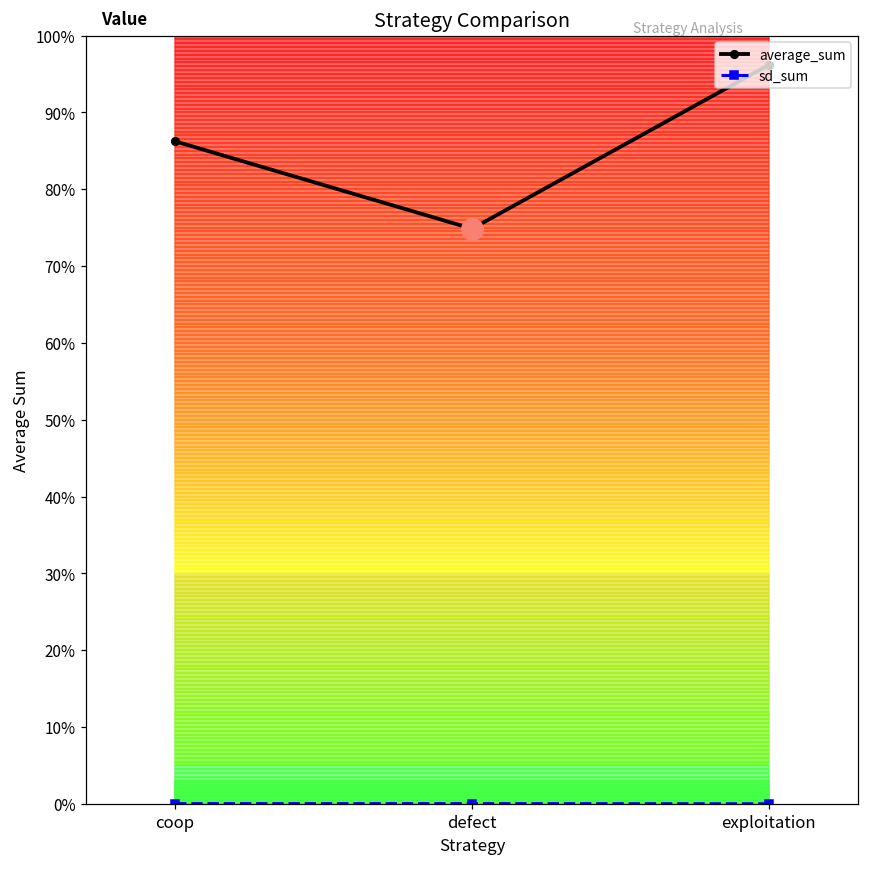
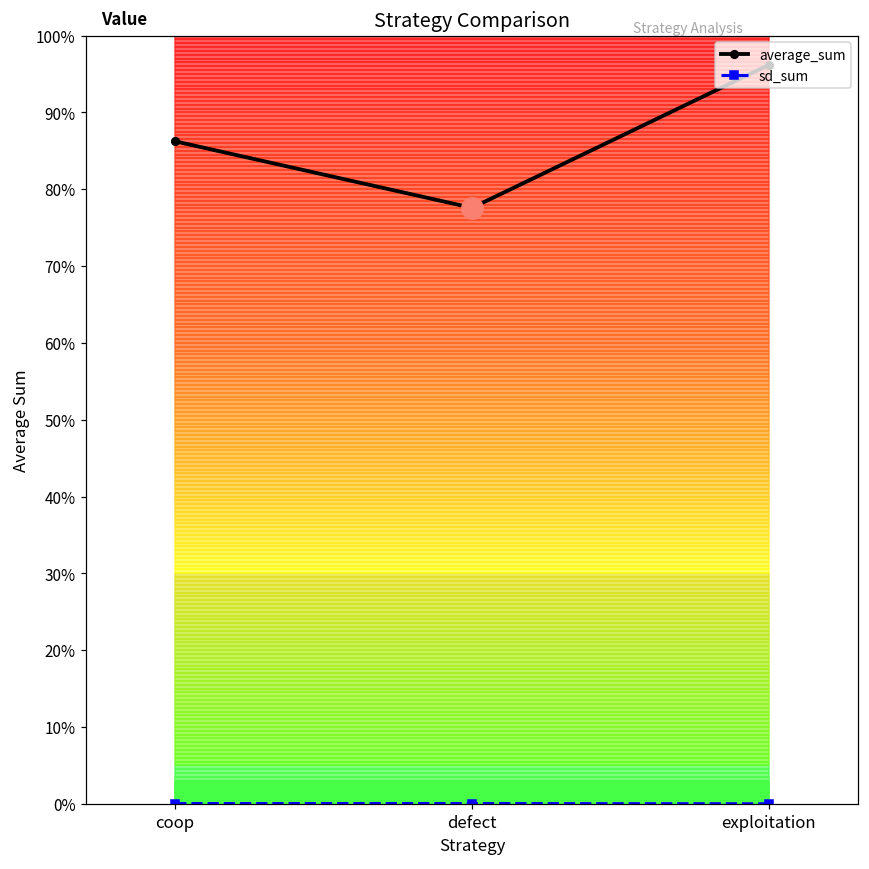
  {
    "average_sum": {
-     "defect": "75%"
+     "defect": "78%"
    },
    "sd_sum": {
      "coop": "0%",
      "defect": "0%",
      "exploitation": "0%"
    }
  }
